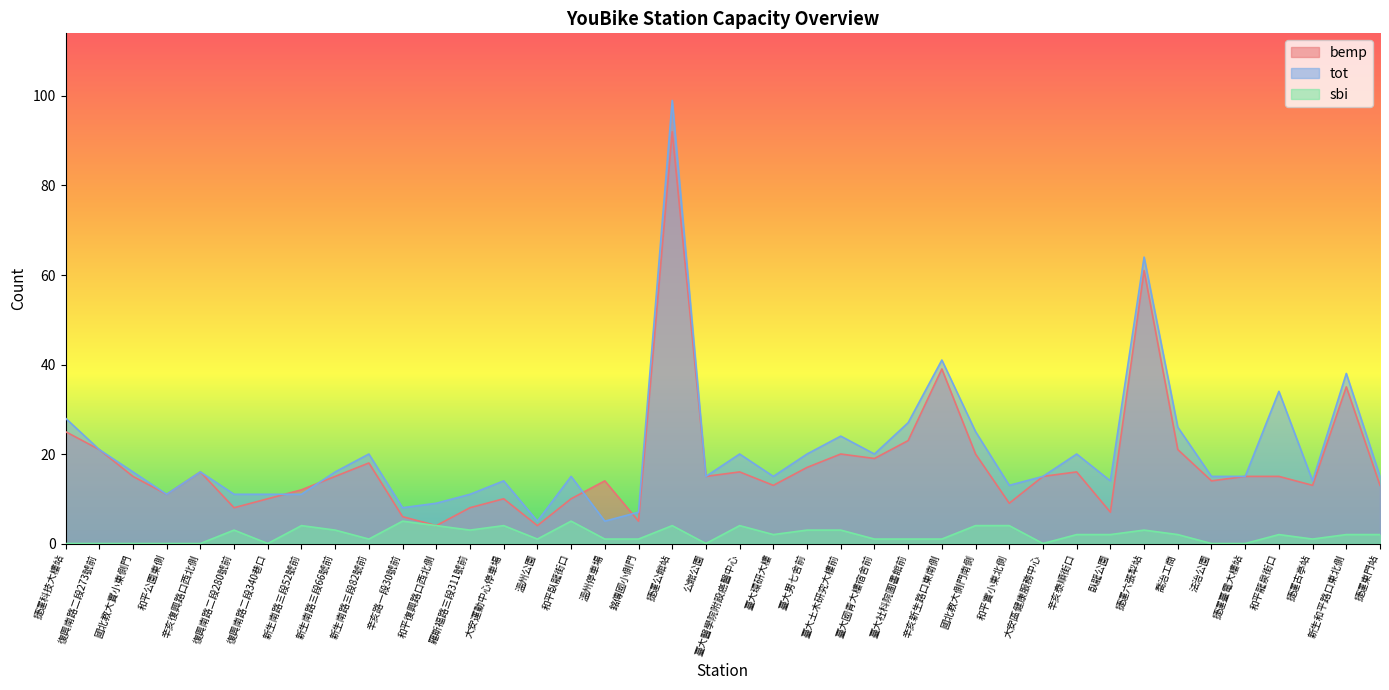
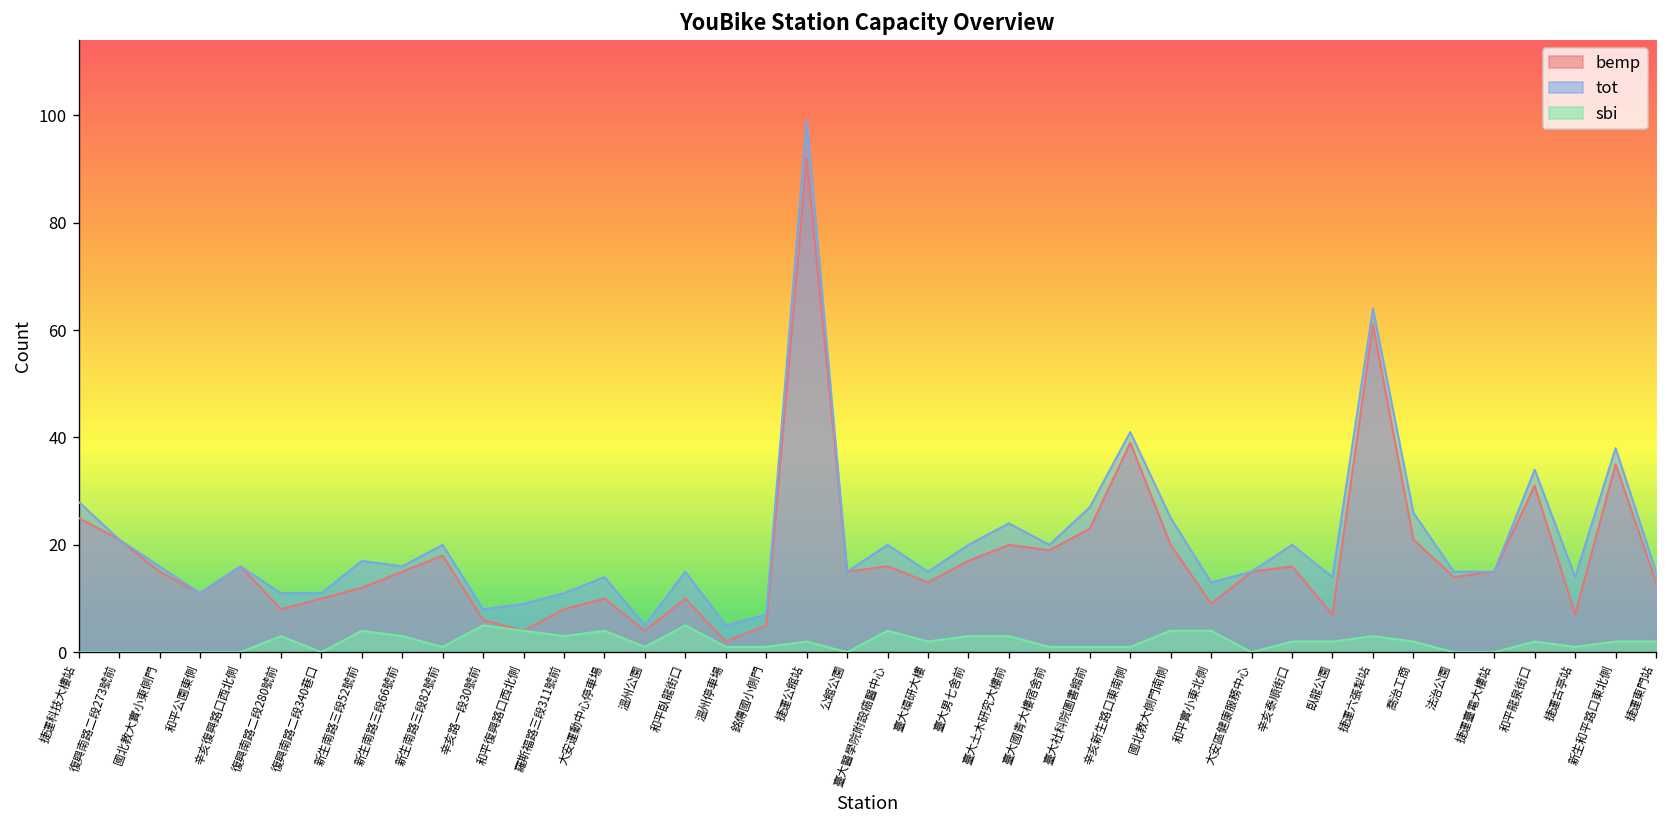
  {
    "bemp": {
      "捷運科技大樓站": 25,
      "國北教大實小東側門": 15,
      "復興南路二段280號前": 8,
      "復興南路二段340巷口": 10,
      "新生南路三段52號前": 12,
      "新生南路三段66號前": 15,
      "新生南路三段82號前": 18,
      "辛亥路一段30號前": 6,
      "羅斯福路三段311號前": 8,
      "大安運動中心停車場": 10,
      "溫州公園": 4,
      "和平臥龍街口": 10,
-     "溫州停車場": 14,
+     "溫州停車場": 2,
      "銘傳國小側門": 5,
      "捷運公館站": 92,
      "臺大醫學院附設癌醫中心": 16,
      "臺大環研大樓": 13,
      "臺大男七舍前": 17,
      "臺大土木研究大樓前": 20,
      "臺大國青大樓宿舍前": 19,
      "臺大社科院圖書館前": 23,
      "辛亥新生路口東南側": 39,
      "國北教大側門南側": 20,
      "和平實小東北側": 9,
      "辛亥泰順街口": 16,
      "臥龍公園": 7,
      "捷運六張犁站": 61,
      "喬治工商": 21,
      "法治公園": 14,
-     "和平龍泉街口": 15,
-     "捷運古亭站": 13,
+     "和平龍泉街口": 31,
+     "捷運古亭站": 7,
      "新生和平路口東北側": 35,
      "捷運東門站": 13
    },
    "tot": {
      "捷運科技大樓站": 28,
      "國北教大實小東側門": 16,
      "復興南路二段280號前": 11,
      "復興南路二段340巷口": 11,
-     "新生南路三段52號前": 11,
+     "新生南路三段52號前": 17,
      "新生南路三段66號前": 16,
      "新生南路三段82號前": 20,
      "辛亥路一段30號前": 8,
      "和平復興路口西北側": 9,
      "羅斯福路三段311號前": 11,
      "大安運動中心停車場": 14,
      "溫州公園": 5,
      "和平臥龍街口": 15,
      "溫州停車場": 5,
      "銘傳國小側門": 7,
      "捷運公館站": 99,
      "臺大醫學院附設癌醫中心": 20,
      "臺大環研大樓": 15,
      "臺大男七舍前": 20,
      "臺大土木研究大樓前": 24,
      "臺大國青大樓宿舍前": 20,
      "臺大社科院圖書館前": 27,
      "辛亥新生路口東南側": 41,
      "國北教大側門南側": 25,
      "和平實小東北側": 13,
      "辛亥泰順街口": 20,
      "臥龍公園": 14,
      "捷運六張犁站": 64,
      "喬治工商": 26,
      "法治公園": 15,
      "和平龍泉街口": 34,
      "捷運古亭站": 14,
      "新生和平路口東北側": 38,
      "捷運東門站": 15
    },
    "sbi": {
      "捷運科技大樓站": 0,
      "復興南路二段273號前": 0,
      "國北教大實小東側門": 0,
      "和平公園東側": 0,
      "辛亥復興路口西北側": 0,
      "復興南路二段280號前": 3,
      "復興南路二段340巷口": 0,
      "新生南路三段52號前": 4,
      "新生南路三段66號前": 3,
      "新生南路三段82號前": 1,
      "辛亥路一段30號前": 5,
      "羅斯福路三段311號前": 3,
      "大安運動中心停車場": 4,
      "溫州公園": 1,
      "和平臥龍街口": 5,
      "溫州停車場": 1,
      "銘傳國小側門": 1,
-     "捷運公館站": 4,
+     "捷運公館站": 2,
      "公館公園": 0,
      "臺大醫學院附設癌醫中心": 4,
      "臺大環研大樓": 2,
      "臺大男七舍前": 3,
      "臺大土木研究大樓前": 3,
      "臺大國青大樓宿舍前": 1,
      "臺大社科院圖書館前": 1,
      "辛亥新生路口東南側": 1,
      "國北教大側門南側": 4,
      "和平實小東北側": 4,
      "大安區健康服務中心": 0,
      "辛亥泰順街口": 2,
      "臥龍公園": 2,
      "捷運六張犁站": 3,
      "喬治工商": 2,
      "法治公園": 0,
      "捷運臺電大樓站": 0,
      "和平龍泉街口": 2,
      "捷運古亭站": 1,
      "新生和平路口東北側": 2,
      "捷運東門站": 2
    }
  }
